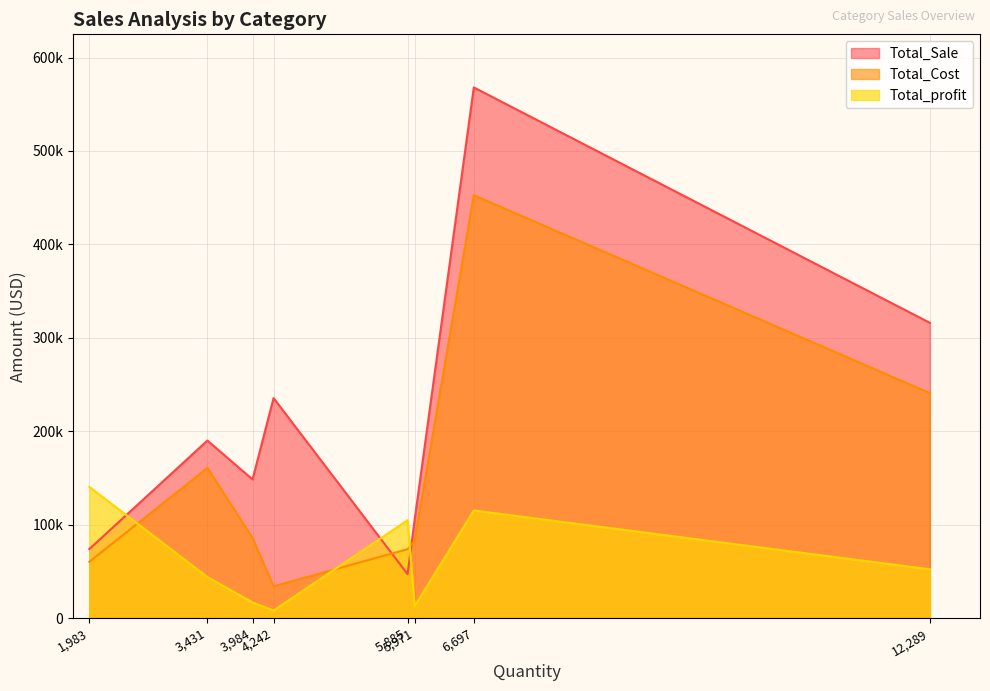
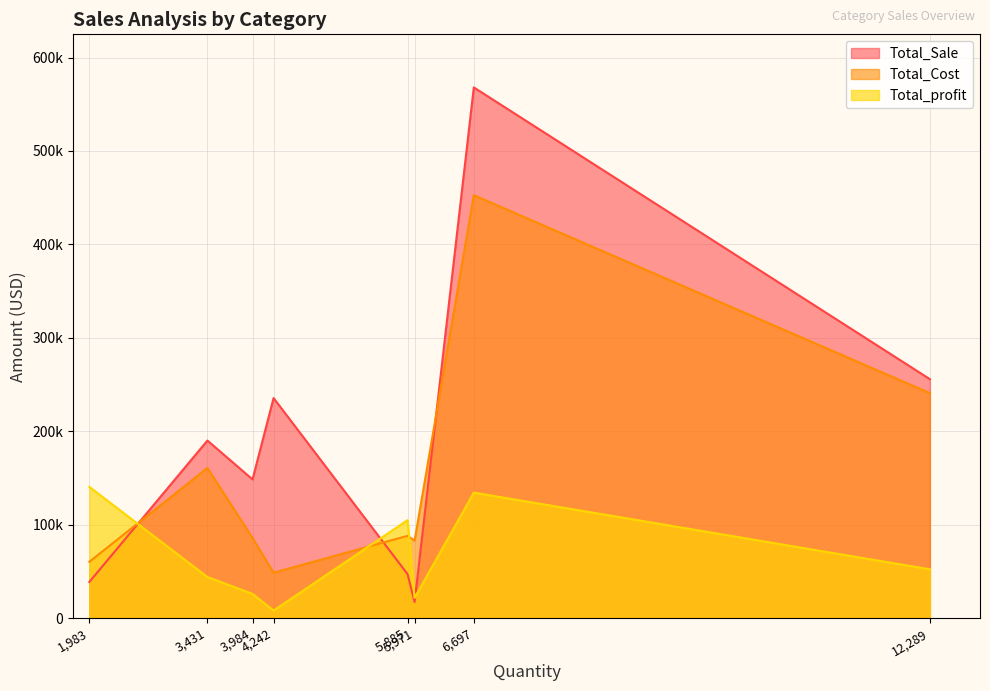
  {
    "Total_Sale": {
-     "1,983": 70000,
+     "1,983": 40000,
      "3,431": 190000,
      "3,984": 150000,
      "4,242": 240000,
      "5,885": 50000,
-     "5,971": 100000,
+     "5,971": 20000,
      "6,697": 570000,
-     "12,289": 320000
+     "12,289": 260000
    },
    "Total_Cost": {
      "1,983": 60000,
      "3,431": 160000,
      "3,984": 90000,
-     "4,242": 30000,
-     "5,885": 70000,
+     "4,242": 50000,
+     "5,885": 90000,
      "5,971": 80000,
      "6,697": 450000,
      "12,289": 240000
    },
    "Total_profit": {
      "1,983": 140000,
      "3,431": 40000,
-     "3,984": 20000,
+     "3,984": 30000,
      "4,242": 10000,
      "5,885": 100000,
-     "5,971": 10000,
-     "6,697": 120000,
+     "5,971": 20000,
+     "6,697": 130000,
      "12,289": 50000
    }
  }
